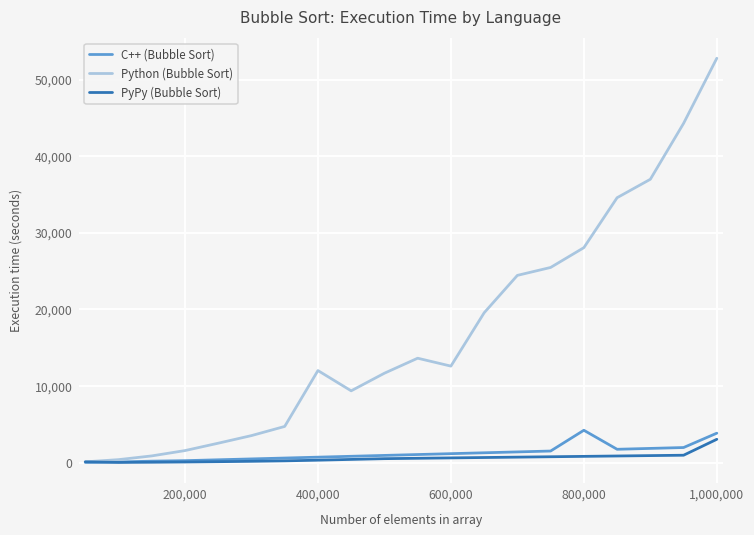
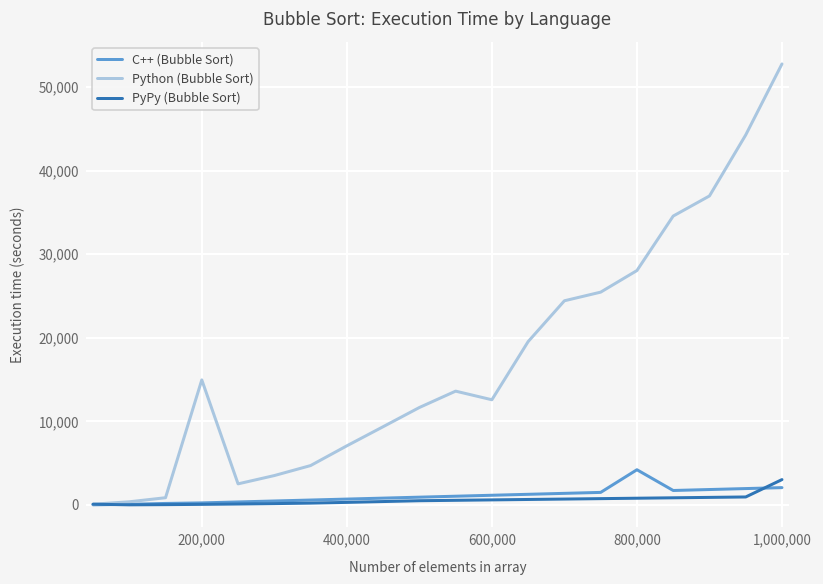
  {
    "C++ (Bubble Sort)": {
      "400,000": "1,000",
      "600,000": "1,000",
      "800,000": "4,000",
-     "1,000,000": "4,000"
+     "1,000,000": "2,000"
    },
    "Python (Bubble Sort)": {
-     "200,000": "2,000",
-     "400,000": "12,000",
+     "200,000": "15,000",
+     "400,000": "7,000",
      "600,000": "13,000",
      "800,000": "28,000",
      "1,000,000": "53,000"
    },
    "PyPy (Bubble Sort)": {
      "400,000": "0",
      "600,000": "1,000",
      "800,000": "1,000",
      "1,000,000": "3,000"
    }
  }
